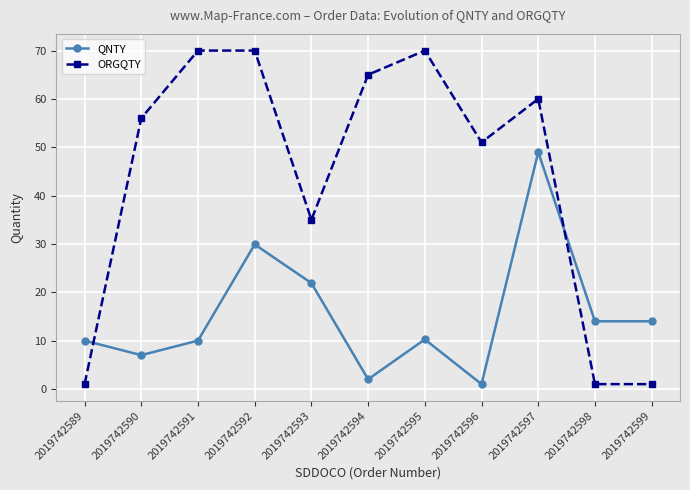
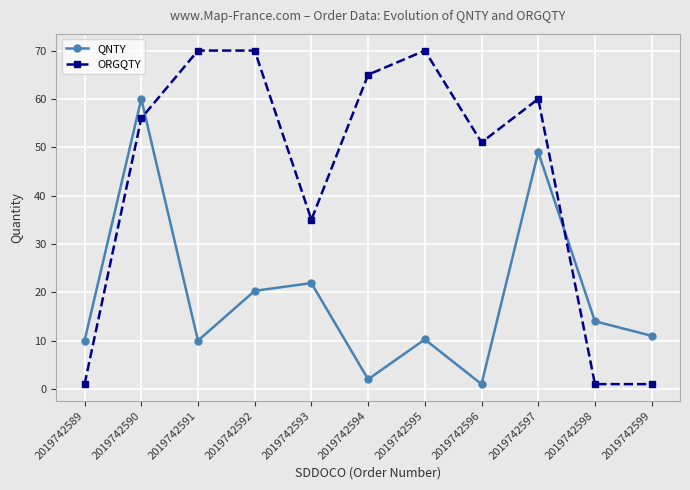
  {
    "QNTY": {
      "2019742589": 10,
-     "2019742590": 7,
+     "2019742590": 60,
      "2019742591": 10,
-     "2019742592": 30,
+     "2019742592": 20,
      "2019742593": 22,
      "2019742594": 2,
      "2019742595": 10,
      "2019742596": 1,
      "2019742597": 49,
      "2019742598": 14,
-     "2019742599": 14
+     "2019742599": 11
    },
    "ORGQTY": {
      "2019742589": 1,
      "2019742590": 56,
      "2019742591": 70,
      "2019742592": 70,
      "2019742593": 35,
      "2019742594": 65,
      "2019742595": 70,
      "2019742596": 51,
      "2019742597": 60,
      "2019742598": 1,
      "2019742599": 1
    }
  }
